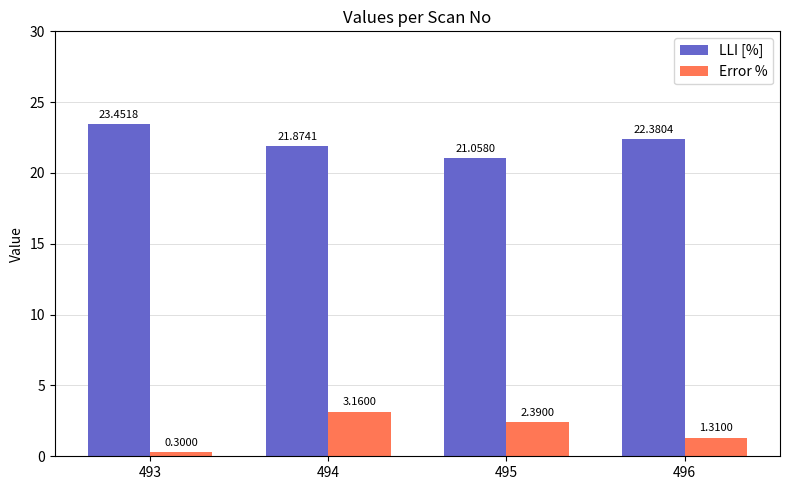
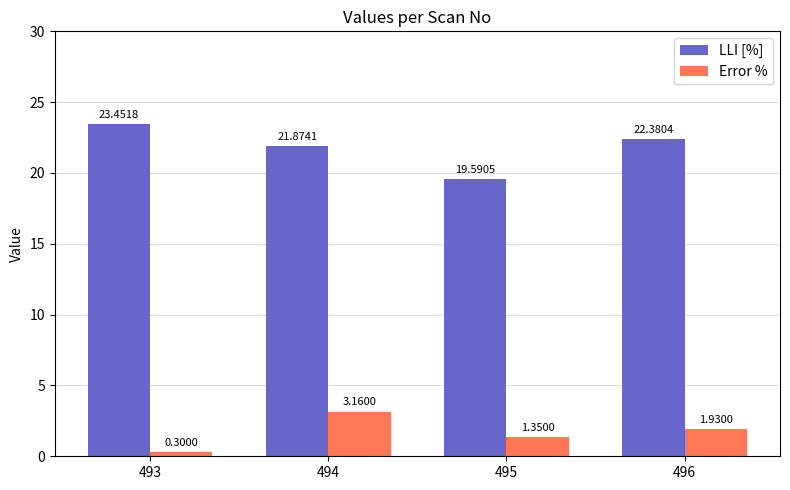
  {
    "LLI [%]": {
      "493": 23.4518,
      "494": 21.8741,
-     "495": 21.0580,
+     "495": 19.5905,
      "496": 22.3804
    },
    "Error %": {
      "493": 0.3000,
      "494": 3.1600,
-     "495": 2.3900,
-     "496": 1.3100
+     "495": 1.3500,
+     "496": 1.9300
    }
  }
